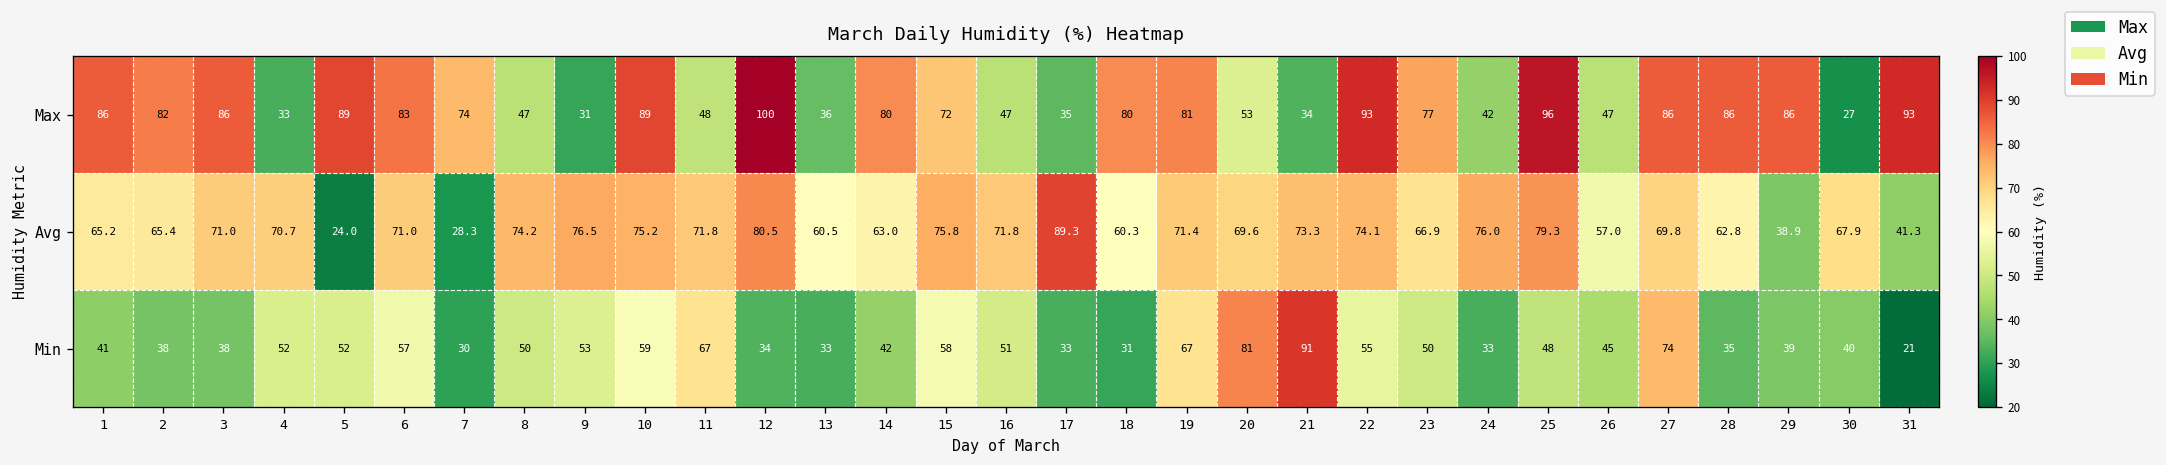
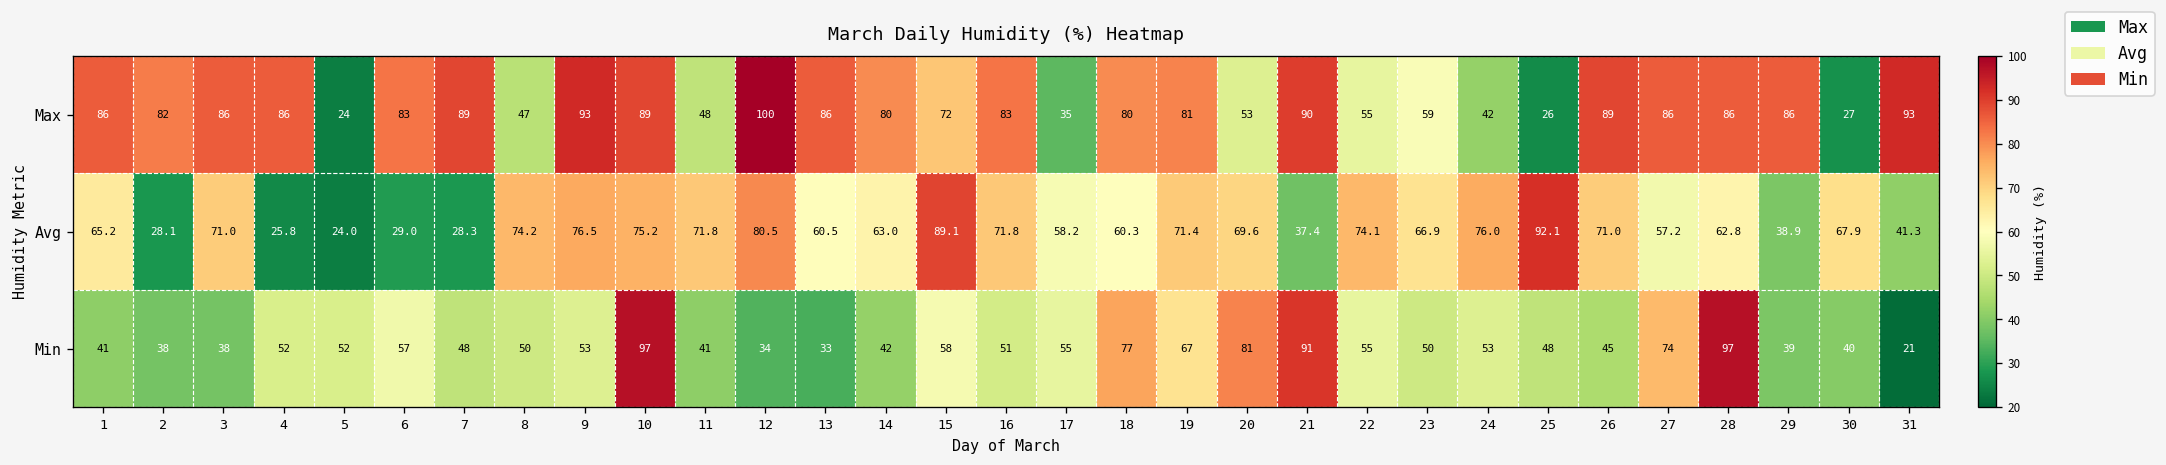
  {
    "Max": {
      "1": 86,
      "2": 82,
      "3": 86,
-     "4": 33,
-     "5": 89,
+     "4": 86,
+     "5": 24,
      "6": 83,
-     "7": 74,
+     "7": 89,
      "8": 47,
-     "9": 31,
+     "9": 93,
      "10": 89,
      "11": 48,
      "12": 100,
-     "13": 36,
+     "13": 86,
      "14": 80,
      "15": 72,
-     "16": 47,
+     "16": 83,
      "17": 35,
      "18": 80,
      "19": 81,
      "20": 53,
-     "21": 34,
-     "22": 93,
-     "23": 77,
+     "21": 90,
+     "22": 55,
+     "23": 59,
      "24": 42,
-     "25": 96,
-     "26": 47,
+     "25": 26,
+     "26": 89,
      "27": 86,
      "28": 86,
      "29": 86,
      "30": 27,
      "31": 93
    },
    "Avg": {
      "1": 65.2,
-     "2": 65.4,
+     "2": 28.1,
      "3": 71.0,
-     "4": 70.7,
+     "4": 25.8,
      "5": 24.0,
-     "6": 71.0,
+     "6": 29.0,
      "7": 28.3,
      "8": 74.2,
      "9": 76.5,
      "10": 75.2,
      "11": 71.8,
      "12": 80.5,
      "13": 60.5,
      "14": 63.0,
-     "15": 75.8,
+     "15": 89.1,
      "16": 71.8,
-     "17": 89.3,
+     "17": 58.2,
      "18": 60.3,
      "19": 71.4,
      "20": 69.6,
-     "21": 73.3,
+     "21": 37.4,
      "22": 74.1,
      "23": 66.9,
      "24": 76.0,
-     "25": 79.3,
-     "26": 57.0,
-     "27": 69.8,
+     "25": 92.1,
+     "26": 71.0,
+     "27": 57.2,
      "28": 62.8,
      "29": 38.9,
      "30": 67.9,
      "31": 41.3
    },
    "Min": {
      "1": 41,
      "2": 38,
      "3": 38,
      "4": 52,
      "5": 52,
      "6": 57,
-     "7": 30,
+     "7": 48,
      "8": 50,
      "9": 53,
-     "10": 59,
-     "11": 67,
+     "10": 97,
+     "11": 41,
      "12": 34,
      "13": 33,
      "14": 42,
      "15": 58,
      "16": 51,
-     "17": 33,
-     "18": 31,
+     "17": 55,
+     "18": 77,
      "19": 67,
      "20": 81,
      "21": 91,
      "22": 55,
      "23": 50,
-     "24": 33,
+     "24": 53,
      "25": 48,
      "26": 45,
      "27": 74,
-     "28": 35,
+     "28": 97,
      "29": 39,
      "30": 40,
      "31": 21
    }
  }
